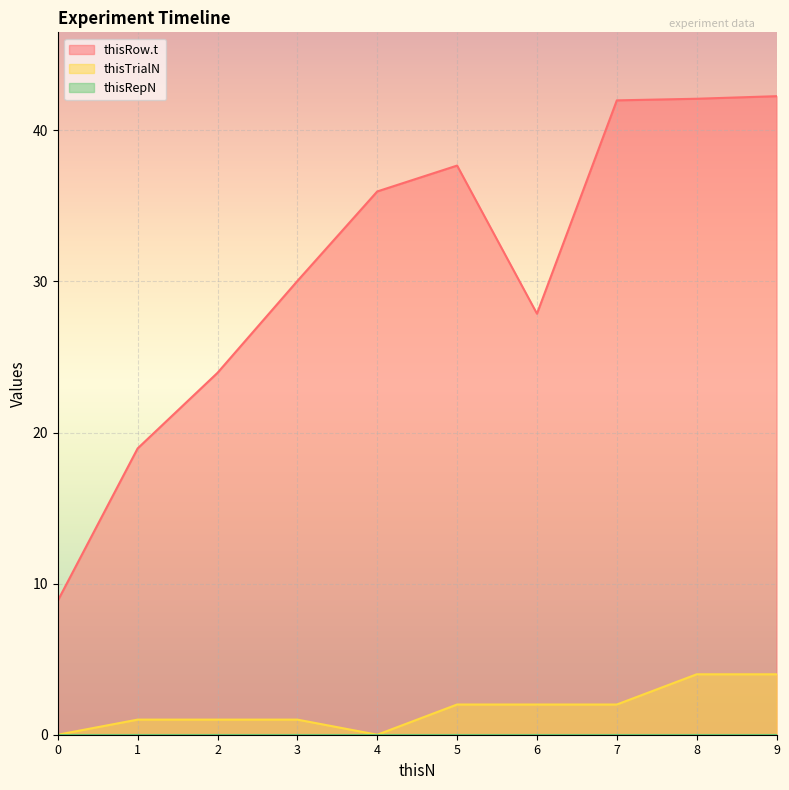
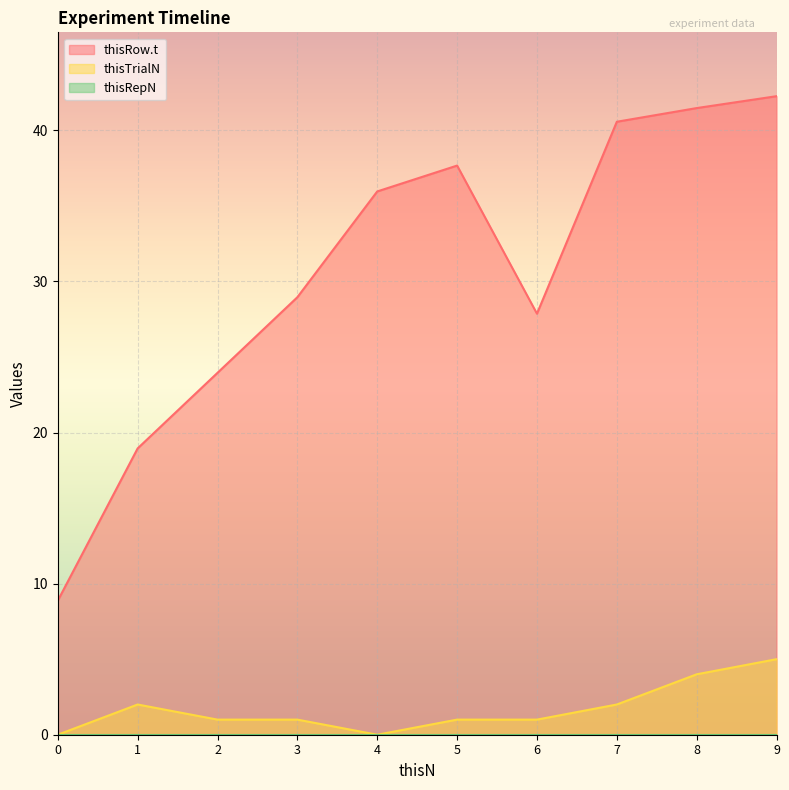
  {
    "thisRow.t": {
      "0": 8.9,
      "1": 19.0,
      "2": 24.0,
-     "3": 30.0,
+     "3": 29.0,
      "4": 36.0,
      "5": 37.7,
      "6": 27.9,
-     "7": 42.0,
-     "8": 42.1,
+     "7": 40.6,
+     "8": 41.5,
      "9": 42.3
    },
    "thisTrialN": {
-     "1": 1,
+     "1": 2,
      "2": 1,
      "3": 1,
-     "5": 2,
-     "6": 2,
+     "5": 1,
+     "6": 1,
      "7": 2,
      "8": 4,
-     "9": 4
+     "9": 5
    },
    "thisRepN": {
      "1": 0.0,
      "2": 0.0,
      "3": 0.0,
      "5": 0.0,
      "6": 0.0,
      "7": 0.0,
      "8": 0.0,
      "9": 0.0
    }
  }
